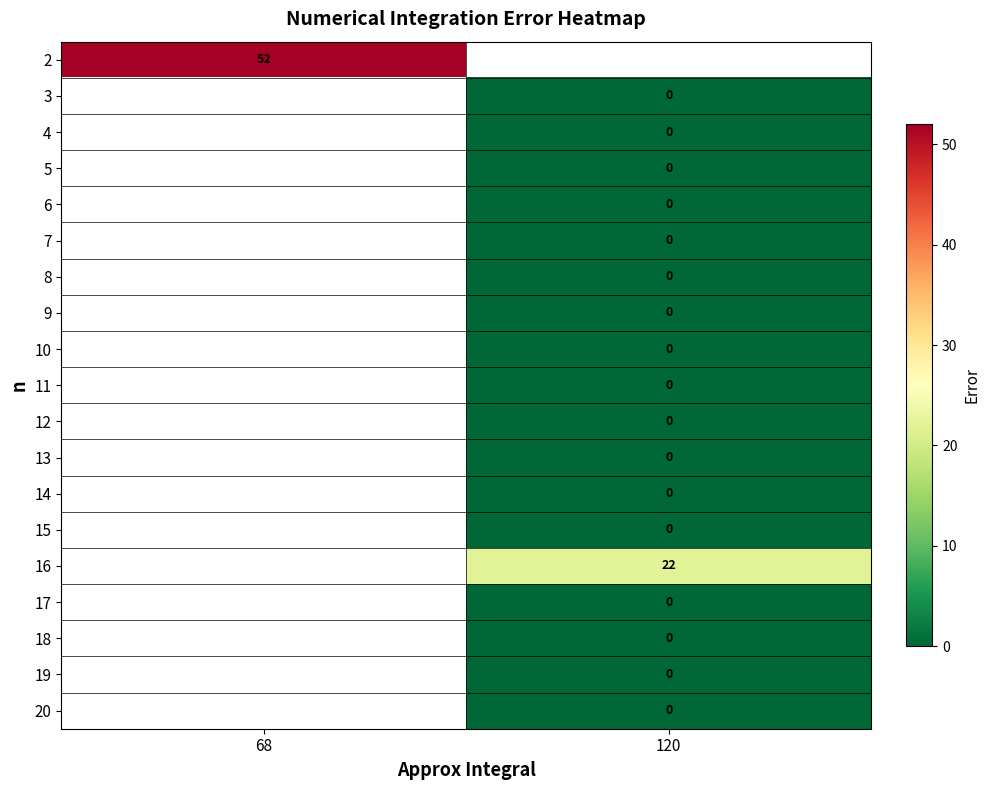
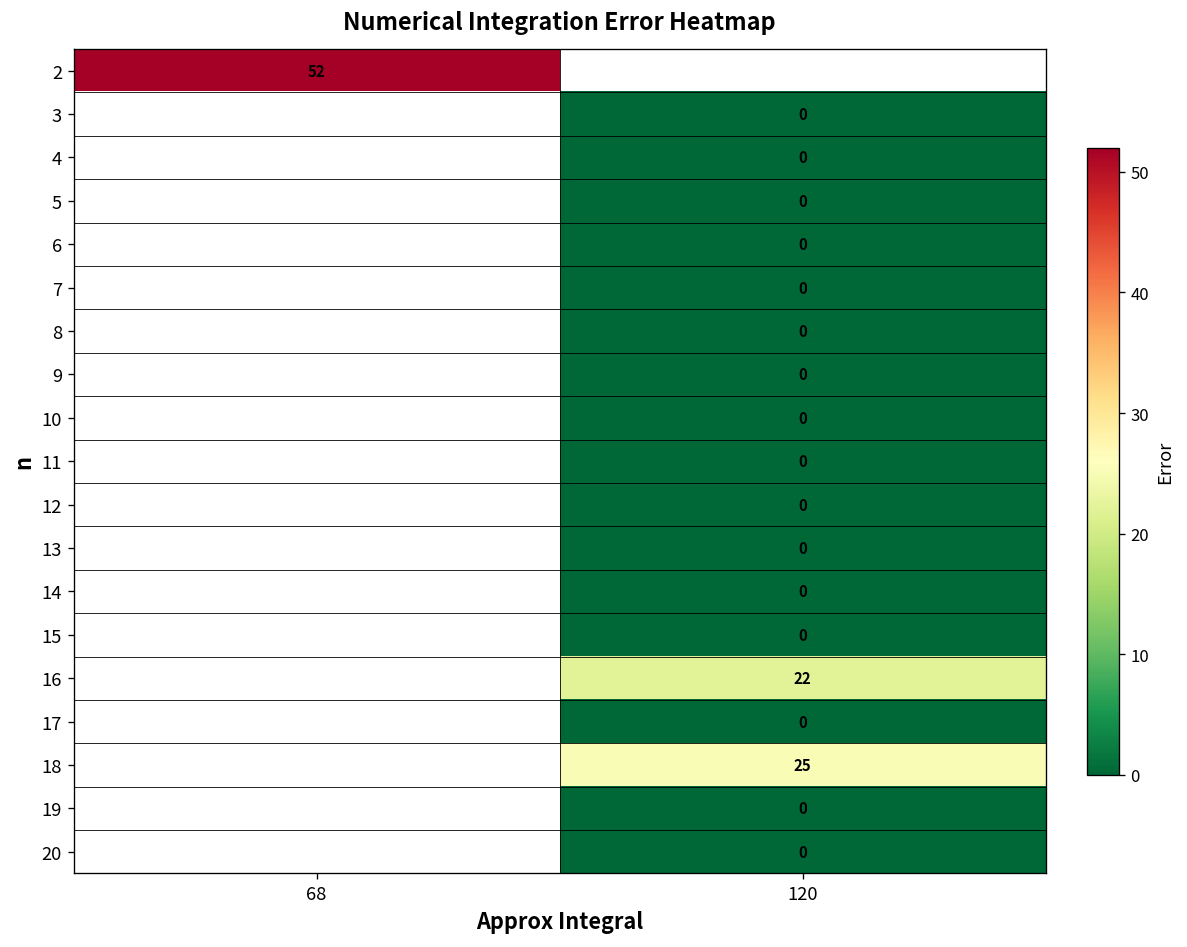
  {
    "2": {
      "68": 52
    },
    "3": {
      "120": 0
    },
    "4": {
      "120": 0
    },
    "5": {
      "120": 0
    },
    "6": {
      "120": 0
    },
    "7": {
      "120": 0
    },
    "8": {
      "120": 0
    },
    "9": {
      "120": 0
    },
    "10": {
      "120": 0
    },
    "11": {
      "120": 0
    },
    "12": {
      "120": 0
    },
    "13": {
      "120": 0
    },
    "14": {
      "120": 0
    },
    "15": {
      "120": 0
    },
    "16": {
      "120": 22
    },
    "17": {
      "120": 0
    },
    "18": {
-     "120": 0
+     "120": 25
    },
    "19": {
      "120": 0
    },
    "20": {
      "120": 0
    }
  }
